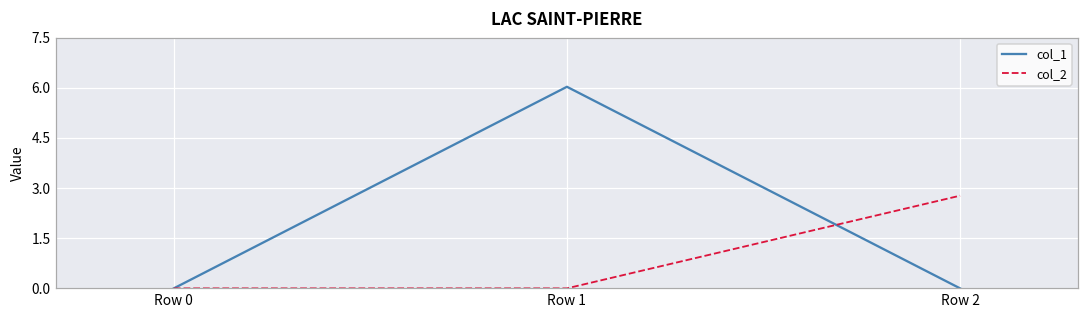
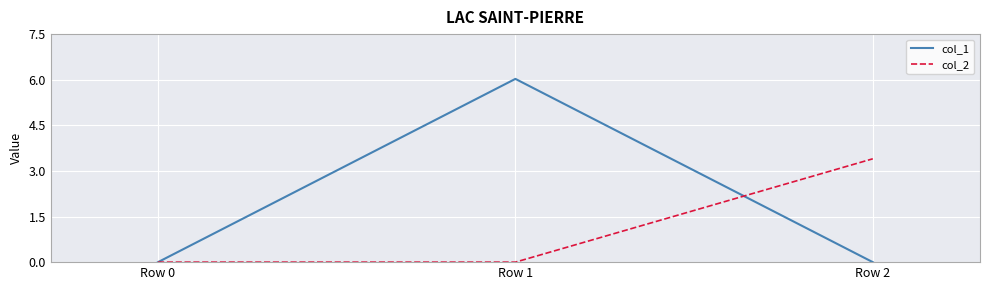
  {
    "col_1": {
      "Row 1": 6.0,
      "Row 2": 0.0
    },
    "col_2": {
      "Row 1": 0.0,
-     "Row 2": 2.8
+     "Row 2": 3.4
    }
  }
